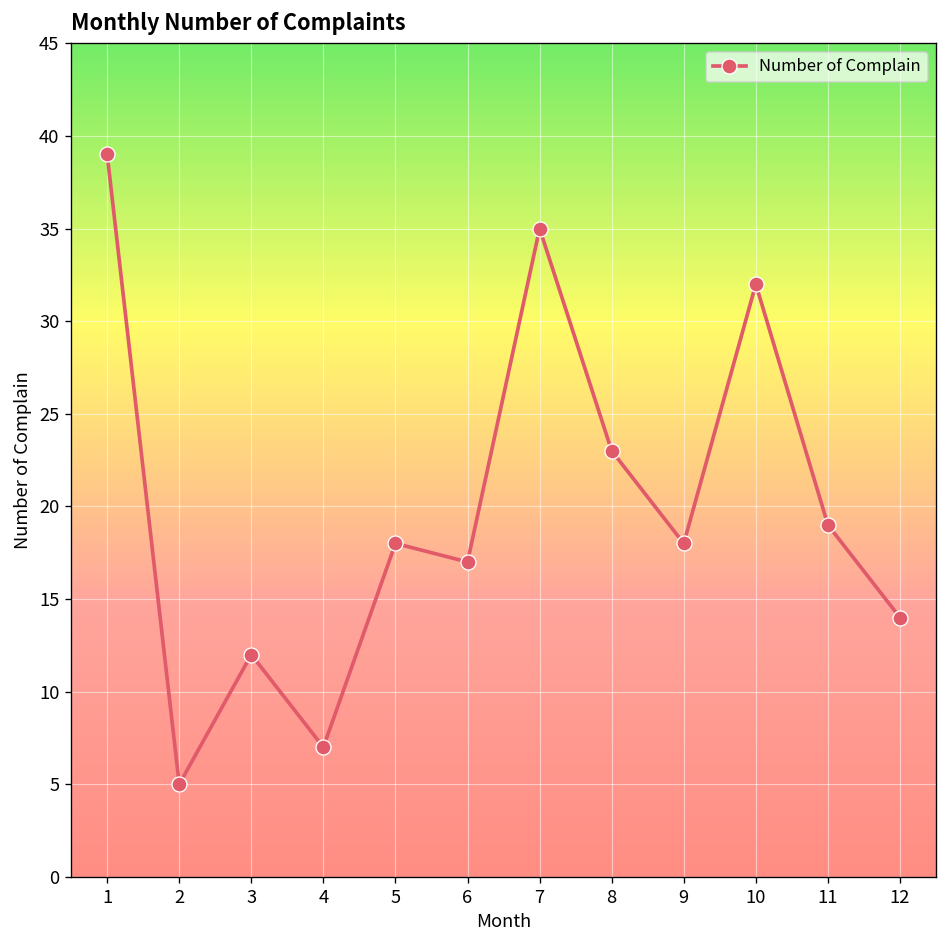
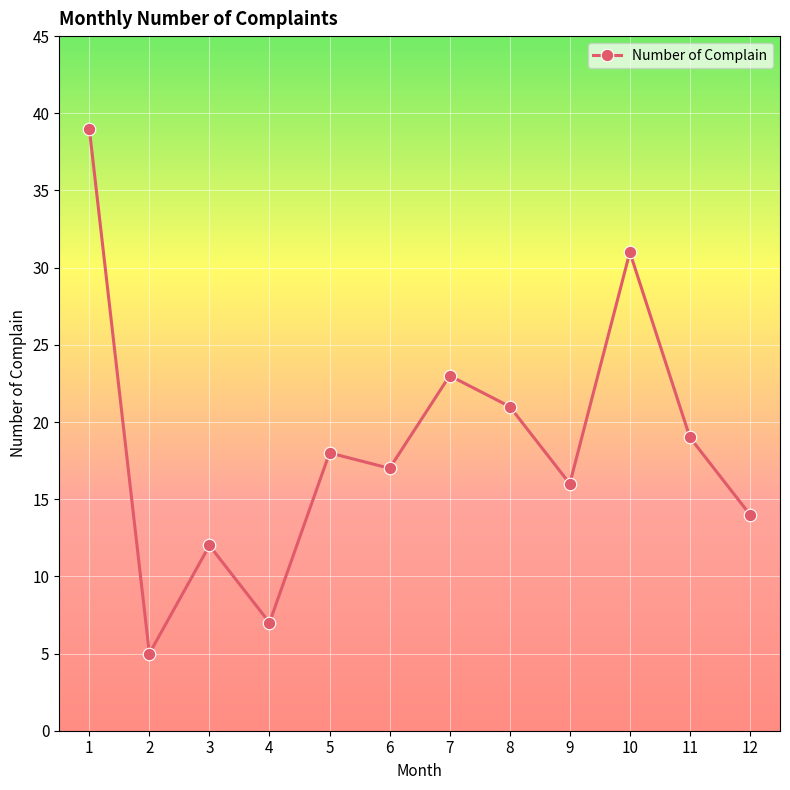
  {
    "1": 39,
    "2": 5,
    "3": 12,
    "4": 7,
    "5": 18,
    "6": 17,
-   "7": 35,
-   "8": 23,
-   "9": 18,
-   "10": 32,
+   "7": 23,
+   "8": 21,
+   "9": 16,
+   "10": 31,
    "11": 19,
    "12": 14
  }
